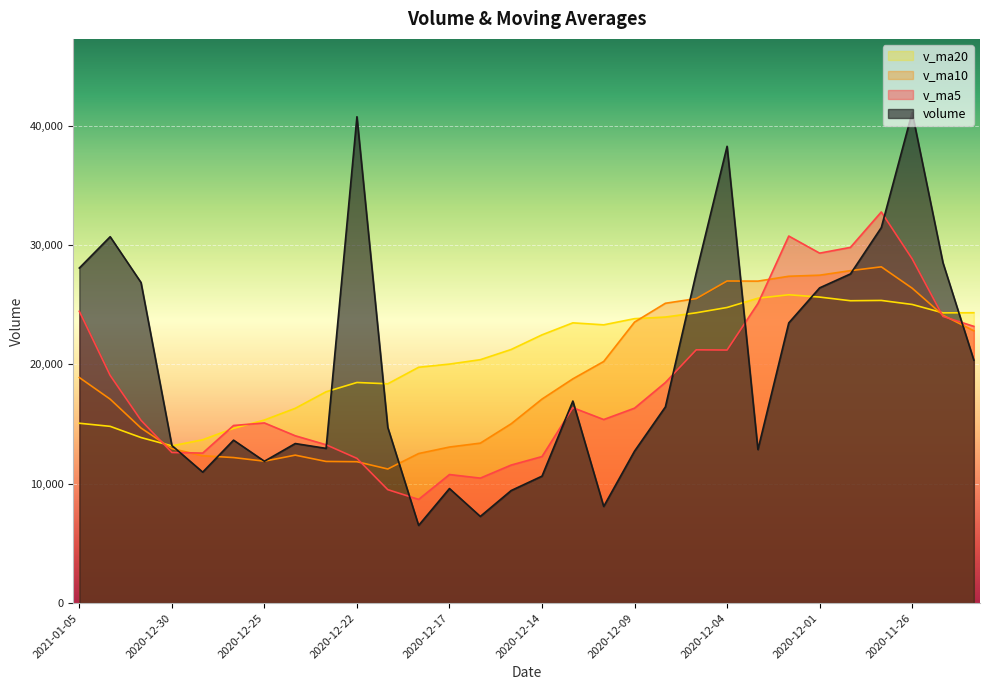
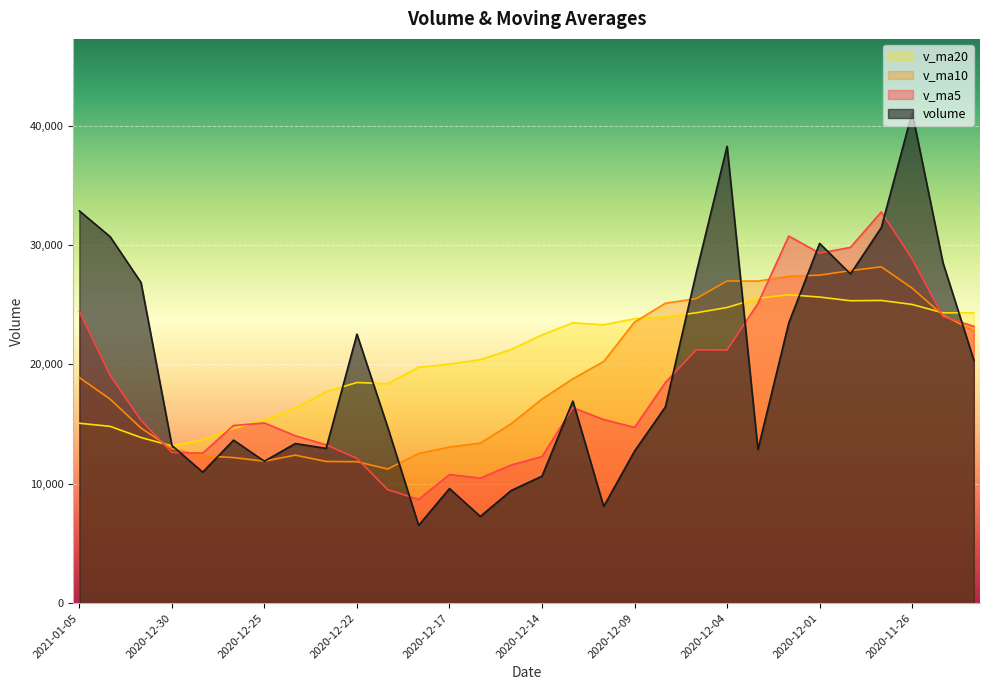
  {
    "v_ma5": {
      "2021-01-05": "24,400",
      "2020-12-30": "12,600",
      "2020-12-25": "15,100",
      "2020-12-22": "12,100",
      "2020-12-17": "10,800",
      "2020-12-14": "12,300",
-     "2020-12-09": "16,300",
+     "2020-12-09": "14,700",
      "2020-12-04": "21,200",
      "2020-12-01": "29,300",
      "2020-11-26": "28,800"
    },
    "volume": {
-     "2021-01-05": "28,100",
-     "2020-12-22": "40,700",
+     "2021-01-05": "32,900",
+     "2020-12-22": "22,500",
      "2020-12-17": "9,600",
      "2020-12-14": "10,600",
      "2020-12-09": "12,700",
      "2020-12-04": "38,300",
-     "2020-12-01": "26,400"
+     "2020-12-01": "30,100"
    }
  }
